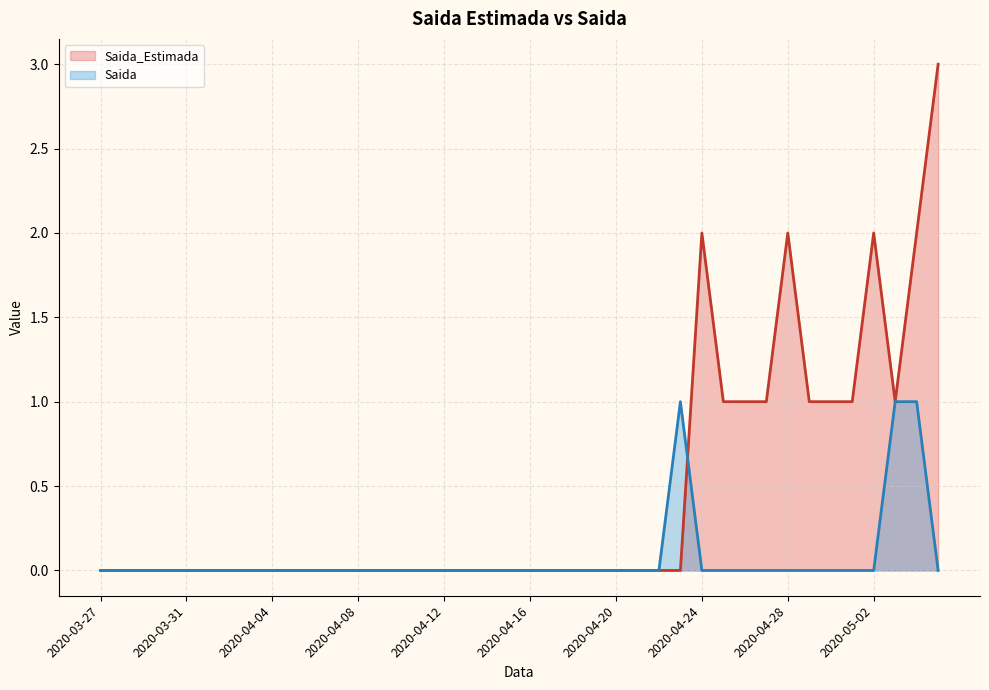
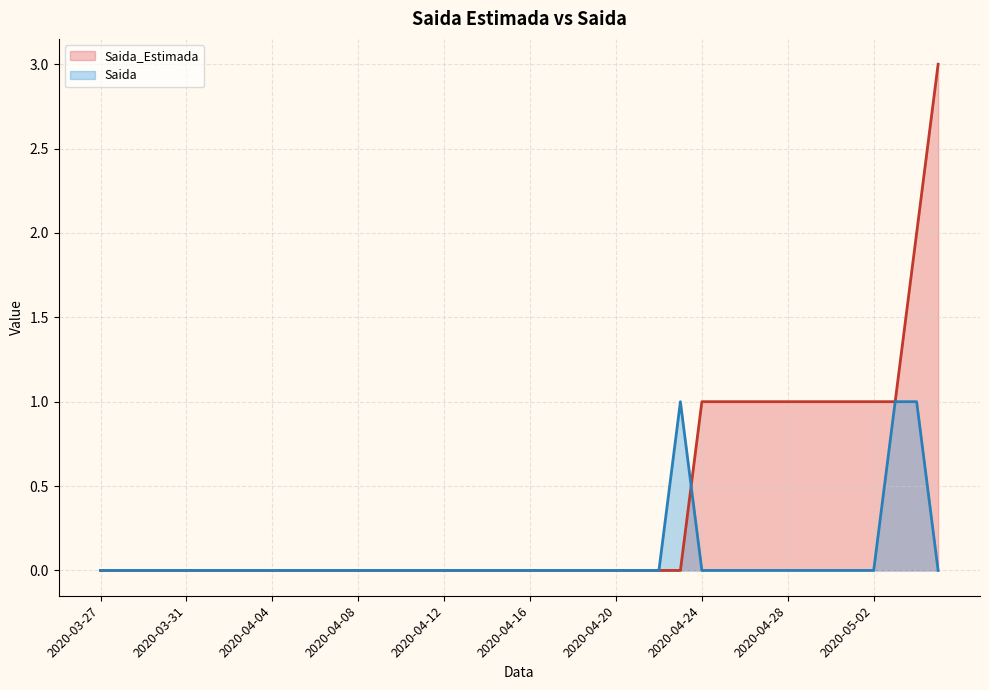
  {
    "Saida_Estimada": {
-     "2020-04-24": 2,
-     "2020-04-28": 2,
-     "2020-05-02": 2
+     "2020-04-24": 1,
+     "2020-04-28": 1,
+     "2020-05-02": 1
    },
    "Saida": {
      "2020-04-24": 0,
      "2020-04-28": 0,
      "2020-05-02": 0
    }
  }
